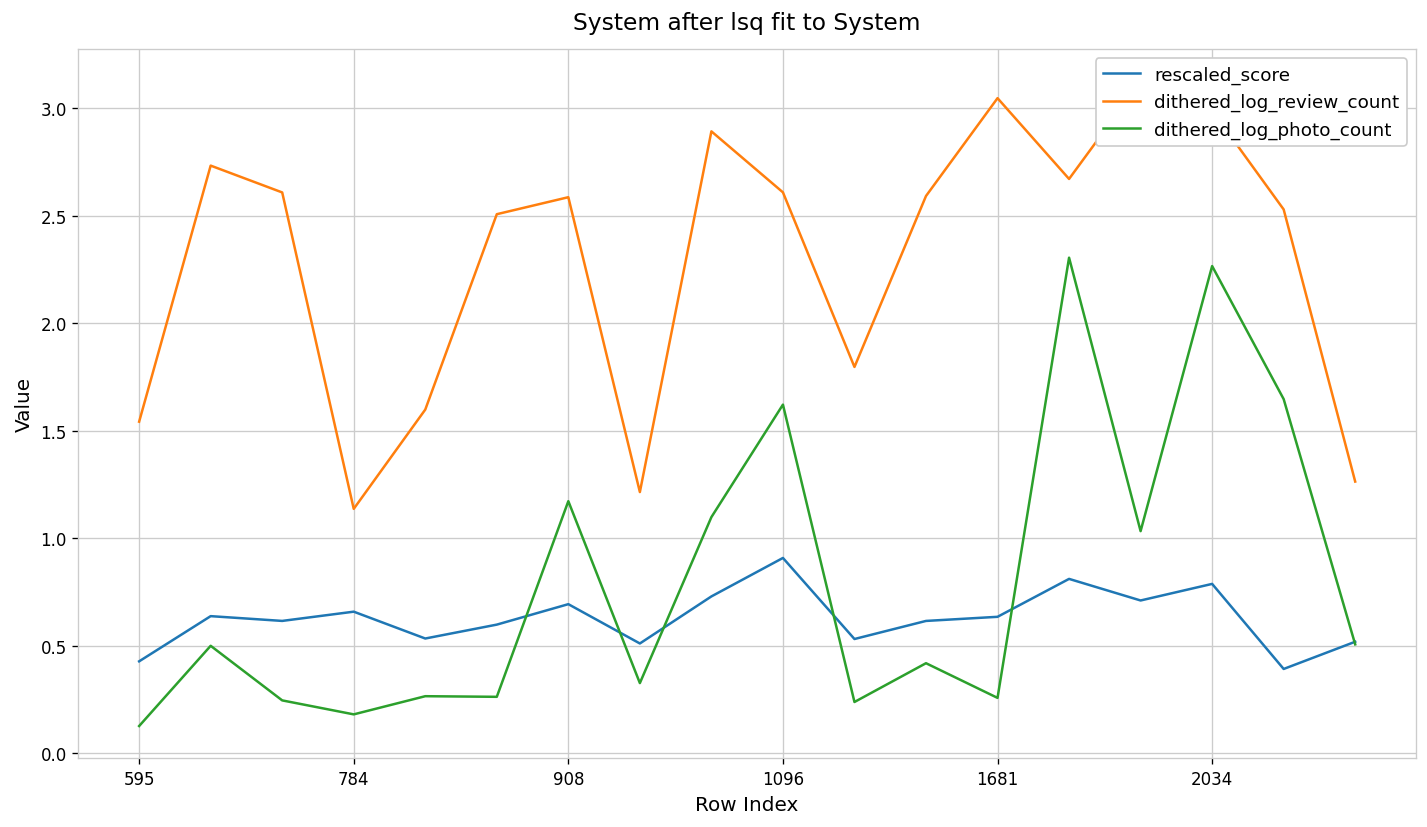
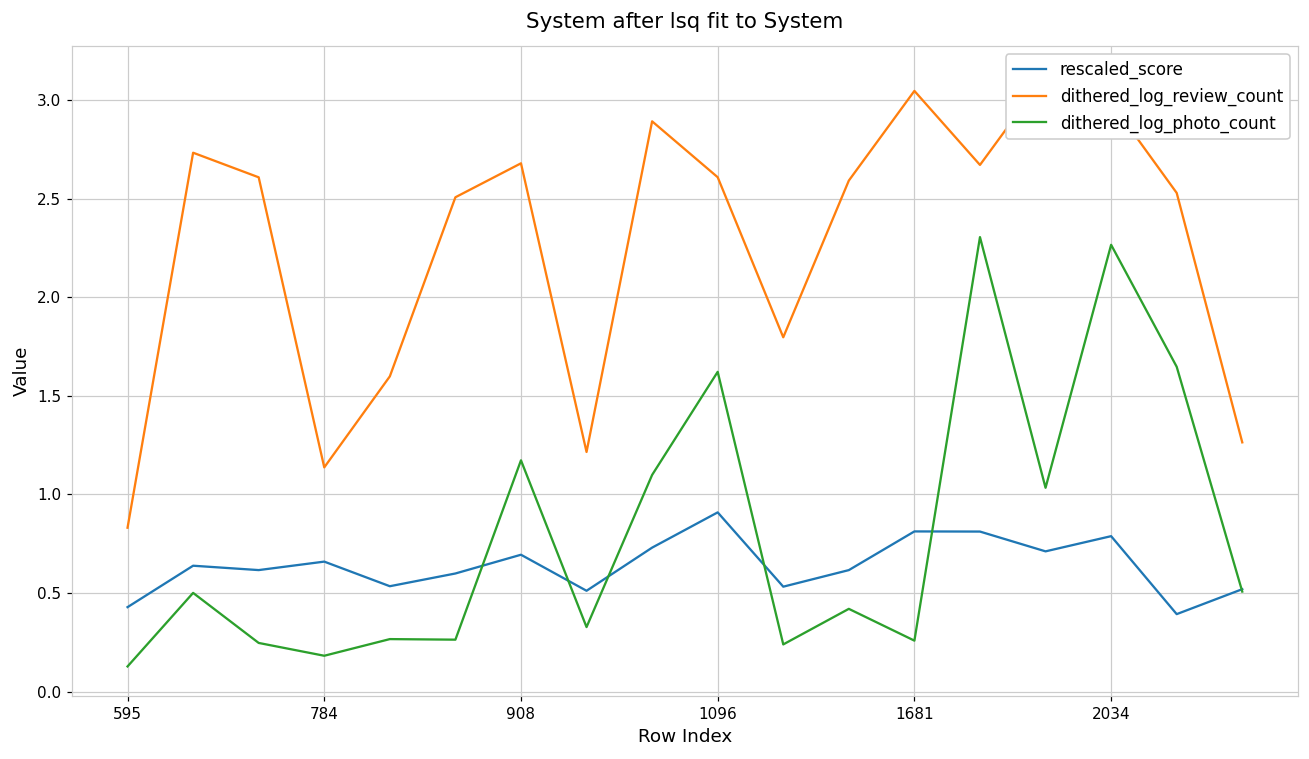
  {
    "rescaled_score": {
      "595": 0.43,
      "784": 0.66,
      "908": 0.69,
      "1096": 0.91,
-     "1681": 0.63,
+     "1681": 0.81,
      "2034": 0.79
    },
    "dithered_log_review_count": {
-     "595": 1.54,
+     "595": 0.83,
      "784": 1.14,
-     "908": 2.59,
+     "908": 2.68,
      "1096": 2.61,
      "1681": 3.05
    },
    "dithered_log_photo_count": {
      "595": 0.13,
      "784": 0.18,
      "908": 1.17,
      "1096": 1.62,
      "1681": 0.26,
      "2034": 2.27
    }
  }
